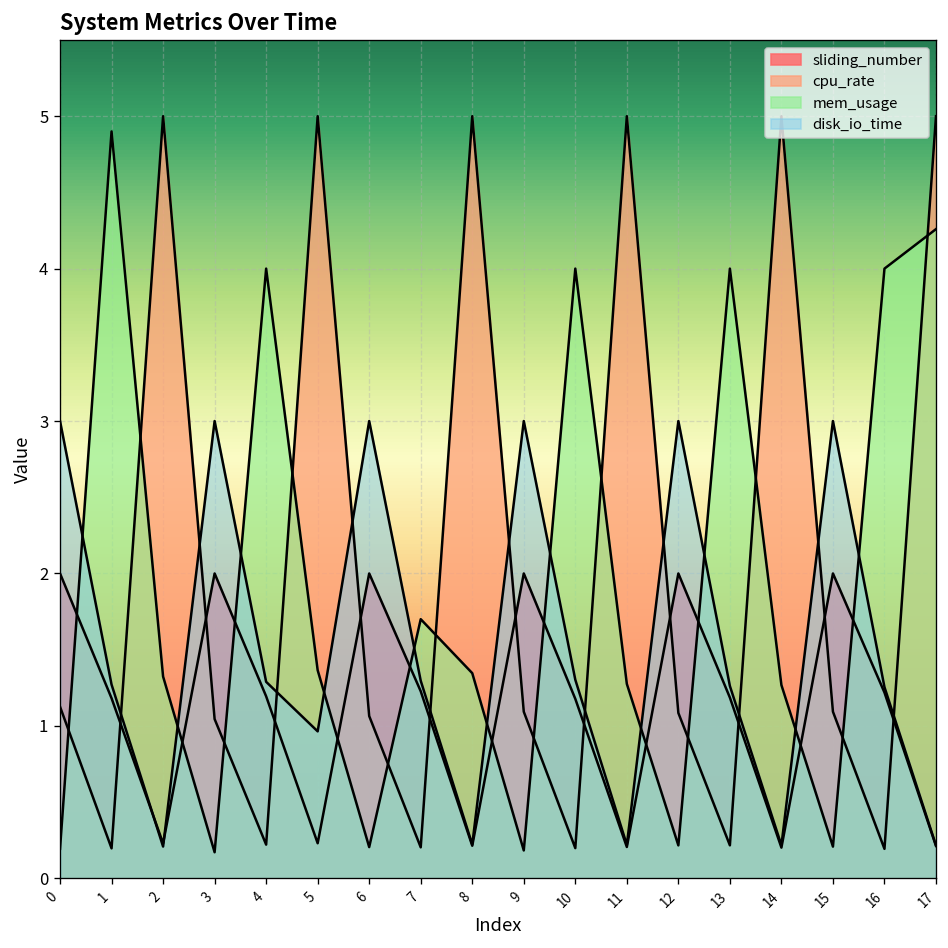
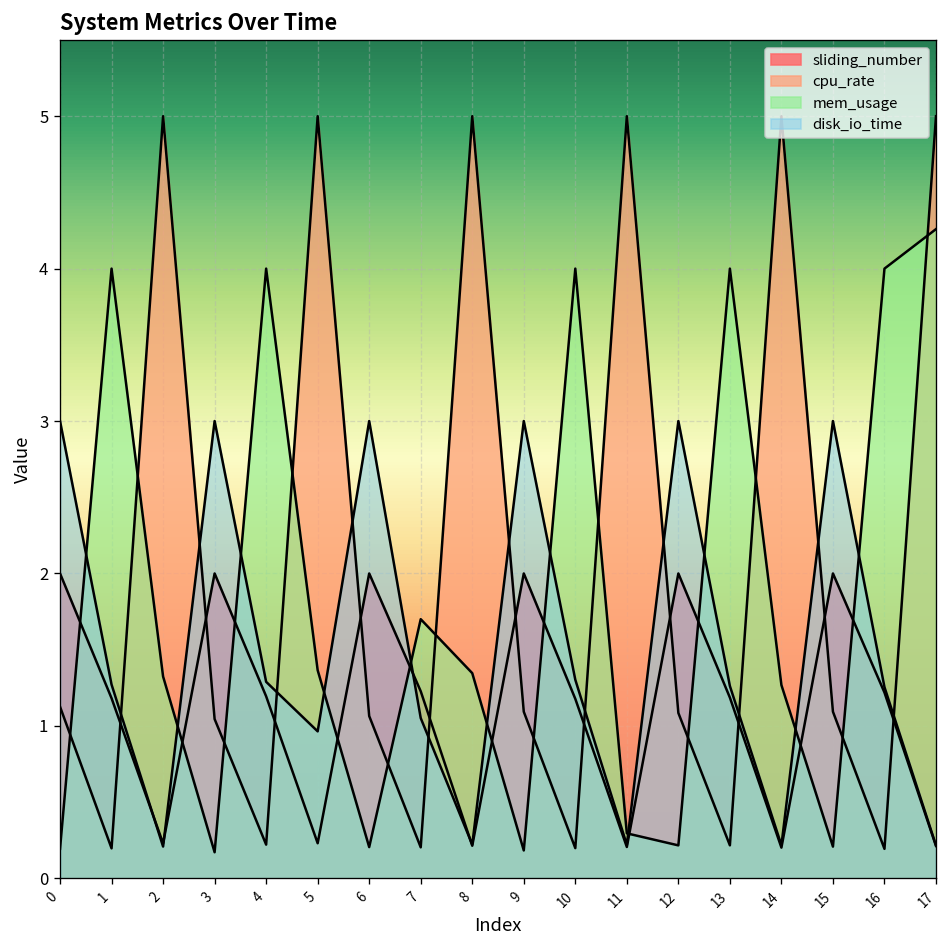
  {
    "mem_usage": {
      "0": 0.19,
-     "1": 4.9,
+     "1": 4.0,
      "2": 1.32,
      "3": 0.17,
      "4": 4.00,
      "5": 1.37,
      "6": 0.20,
      "7": 1.70,
      "8": 1.35,
      "9": 0.18,
      "10": 4.00,
-     "11": 1.28,
+     "11": 0.29,
      "12": 0.22,
      "13": 4.00,
      "14": 1.27,
      "15": 0.21,
      "16": 4.00,
      "17": 4.26
    },
    "disk_io_time": {
      "0": 3.00,
      "1": 1.27,
      "2": 0.21,
      "3": 3.00,
      "4": 1.29,
      "5": 0.96,
      "6": 3.00,
-     "7": 1.30,
+     "7": 1.05,
      "9": 3.00,
      "10": 1.30,
      "12": 3.00,
      "13": 1.26,
      "15": 3.00,
      "16": 1.25
    }
  }
